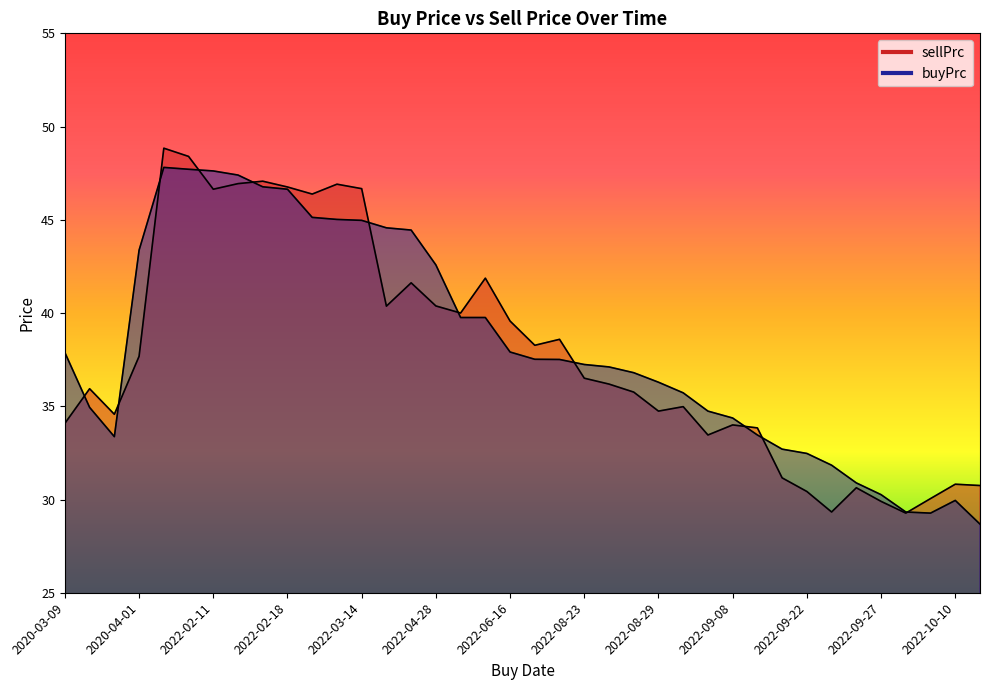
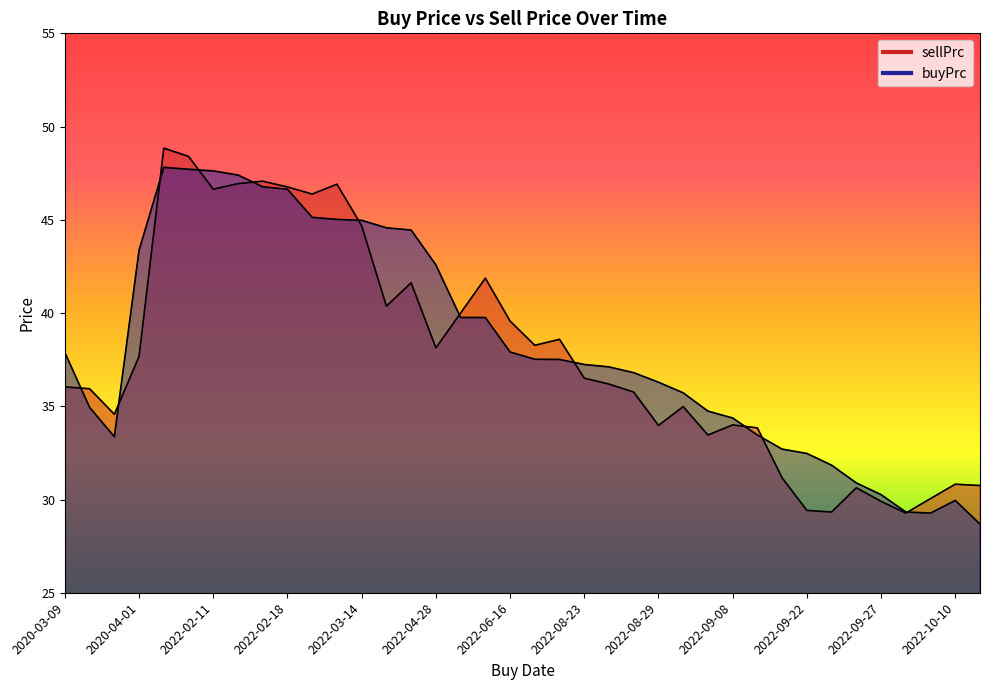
  {
    "sellPrc": {
-     "2020-03-09": 34.1,
+     "2020-03-09": 36.0,
      "2020-04-01": 37.7,
      "2022-02-11": 46.6,
-     "2022-03-14": 46.7,
-     "2022-04-28": 40.4,
+     "2022-03-14": 44.7,
+     "2022-04-28": 38.1,
      "2022-06-16": 39.6,
      "2022-08-23": 36.5,
-     "2022-08-29": 34.7,
+     "2022-08-29": 34.0,
      "2022-09-08": 34.0,
-     "2022-09-22": 30.4,
+     "2022-09-22": 29.4,
      "2022-09-27": 29.9,
      "2022-10-10": 30.8
    },
    "buyPrc": {
      "2020-03-09": 37.9,
      "2020-04-01": 43.4,
      "2022-02-11": 47.6,
      "2022-03-14": 45.0,
      "2022-04-28": 42.6,
      "2022-06-16": 37.9,
      "2022-08-23": 37.2,
      "2022-08-29": 36.3,
      "2022-09-08": 34.4,
      "2022-09-22": 32.5,
      "2022-09-27": 30.3,
      "2022-10-10": 30.0
    }
  }
